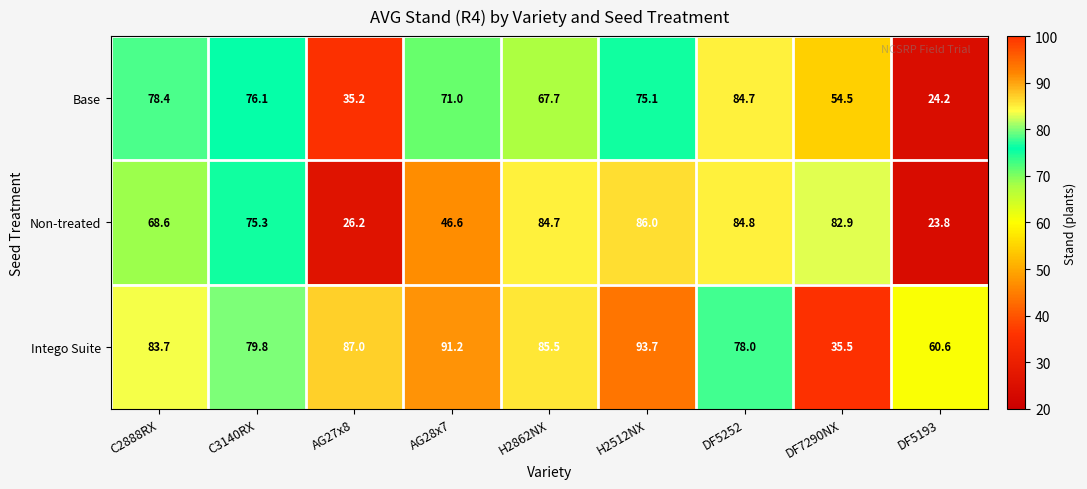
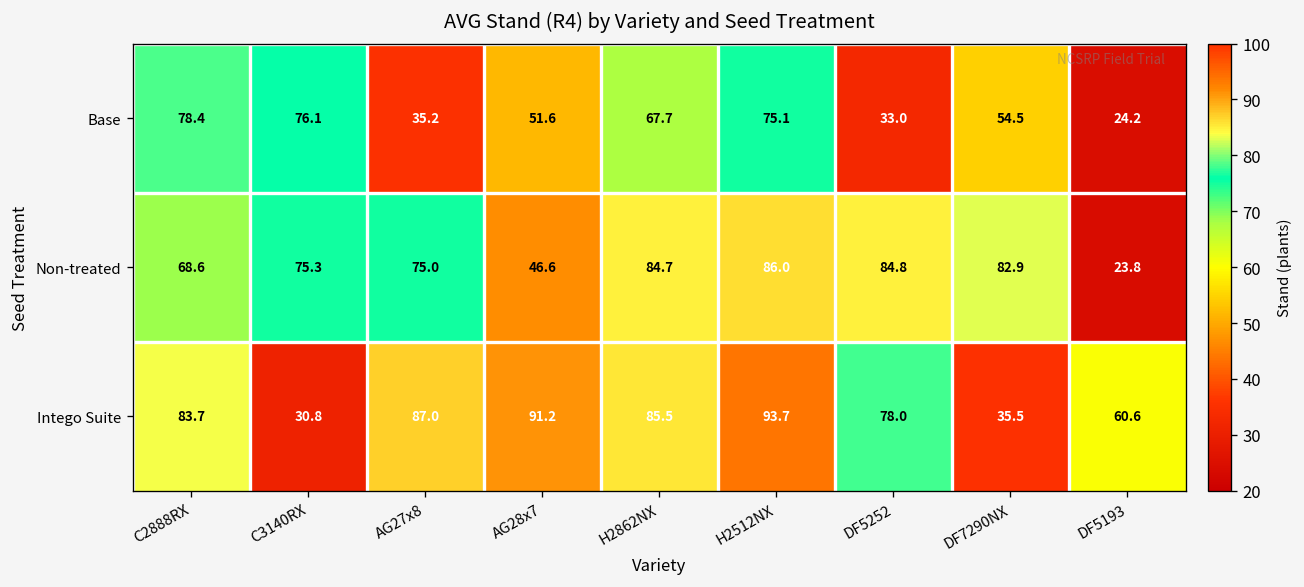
  {
    "Base": {
      "C2888RX": 78.4,
      "C3140RX": 76.1,
      "AG27x8": 35.2,
-     "AG28x7": 71.0,
+     "AG28x7": 51.6,
      "H2862NX": 67.7,
      "H2512NX": 75.1,
-     "DF5252": 84.7,
+     "DF5252": 33.0,
      "DF7290NX": 54.5
    },
    "Non-treated": {
      "C2888RX": 68.6,
      "C3140RX": 75.3,
-     "AG27x8": 26.2,
+     "AG27x8": 75.0,
      "AG28x7": 46.6,
      "H2862NX": 84.7,
      "H2512NX": 86.0,
      "DF5252": 84.8,
      "DF7290NX": 82.9,
      "DF5193": 23.8
    },
    "Intego Suite": {
      "C2888RX": 83.7,
-     "C3140RX": 79.8,
+     "C3140RX": 30.8,
      "AG27x8": 87.0,
      "AG28x7": 91.2,
      "H2862NX": 85.5,
      "H2512NX": 93.7,
      "DF5252": 78.0,
      "DF7290NX": 35.5,
      "DF5193": 60.6
    }
  }
